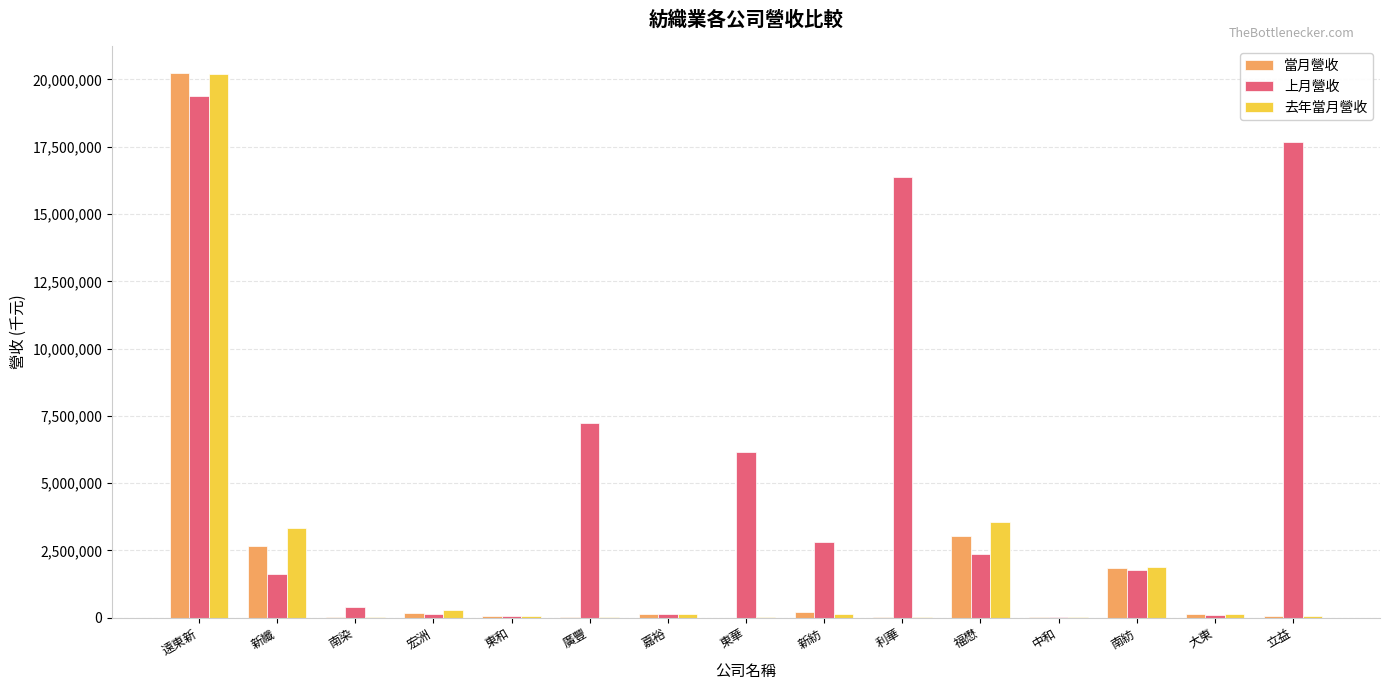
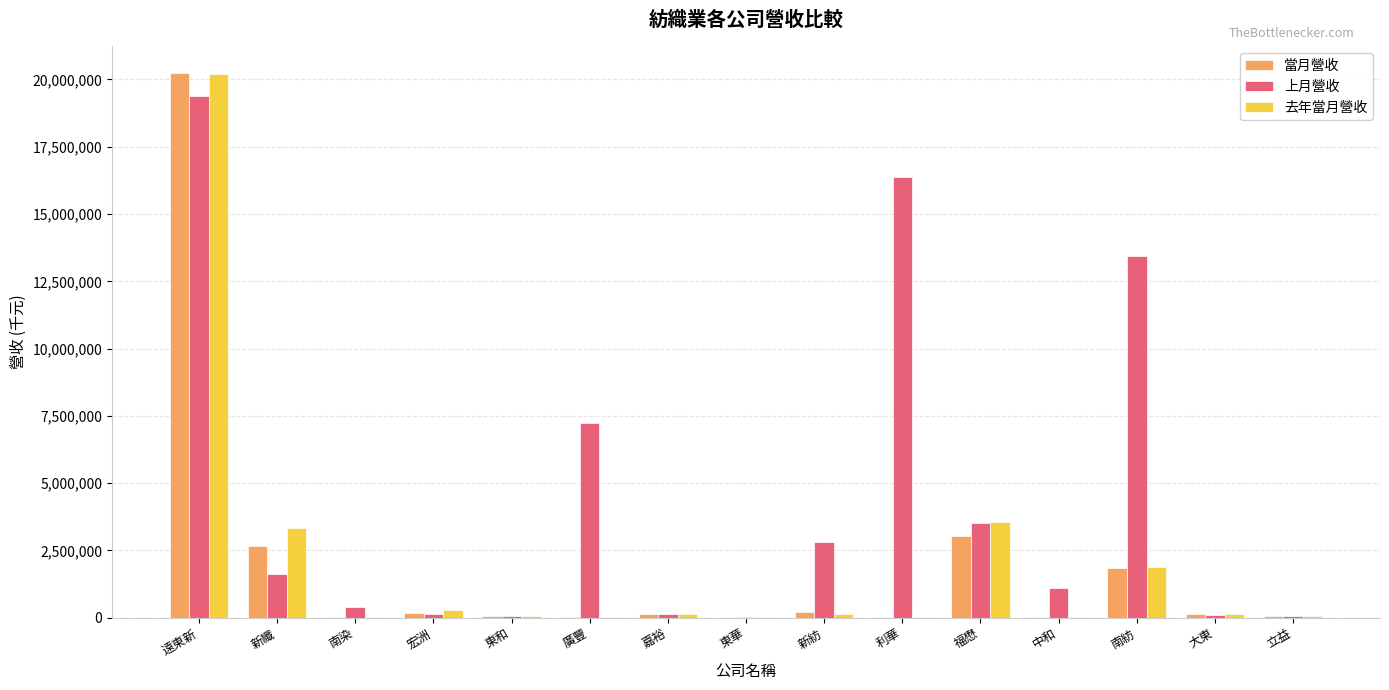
  {
    "上月營收": {
      "遠東新": "19,400,000",
      "新纖": "1,600,000",
      "南染": "400,000",
      "宏洲": "200,000",
      "廣豐": "7,200,000",
      "嘉裕": "100,000",
-     "東華": "6,200,000",
+     "東華": "0",
      "新紡": "2,800,000",
      "利華": "16,400,000",
-     "福懋": "2,400,000",
-     "中和": "0",
-     "南紡": "1,800,000",
+     "福懋": "3,500,000",
+     "中和": "1,100,000",
+     "南紡": "13,500,000",
      "大東": "100,000",
-     "立益": "17,700,000"
+     "立益": "100,000"
    }
  }
